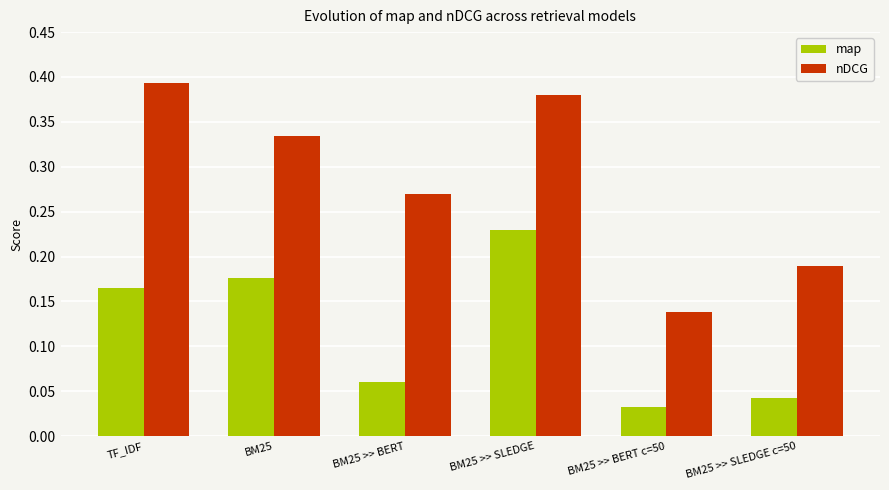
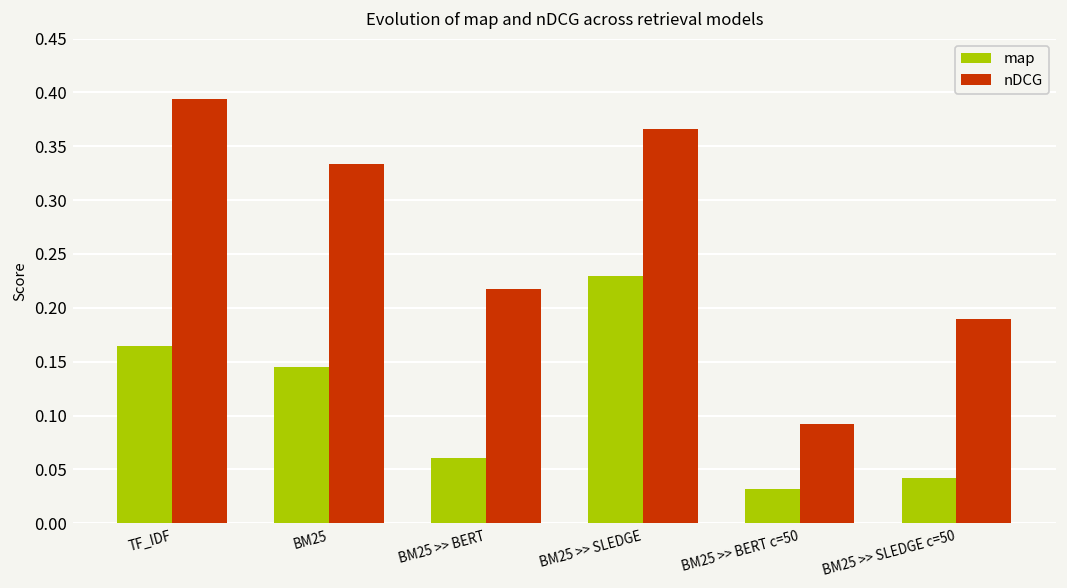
  {
    "map": {
      "TF_IDF": 0.16,
-     "BM25": 0.18,
+     "BM25": 0.14,
      "BM25 >> BERT": 0.06,
      "BM25 >> SLEDGE": 0.23,
      "BM25 >> BERT c=50": 0.03,
      "BM25 >> SLEDGE c=50": 0.04
    },
    "nDCG": {
      "TF_IDF": 0.39,
      "BM25": 0.33,
-     "BM25 >> BERT": 0.27,
-     "BM25 >> SLEDGE": 0.38,
-     "BM25 >> BERT c=50": 0.14,
+     "BM25 >> BERT": 0.22,
+     "BM25 >> SLEDGE": 0.37,
+     "BM25 >> BERT c=50": 0.09,
      "BM25 >> SLEDGE c=50": 0.19
    }
  }
